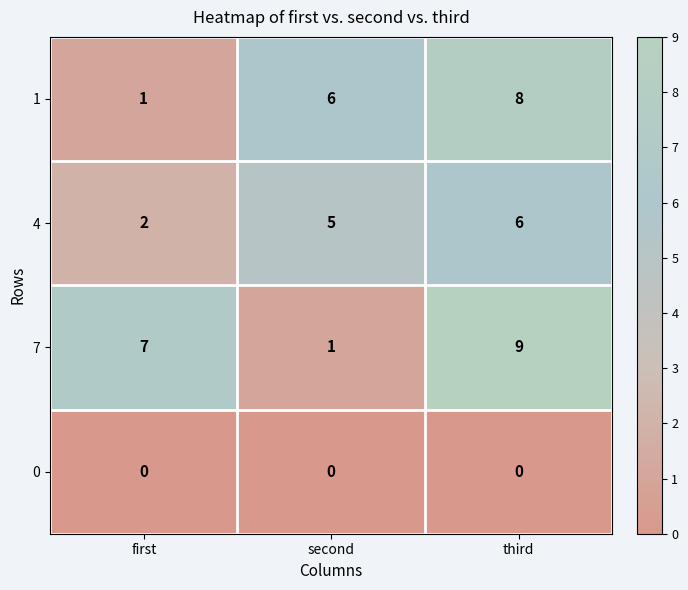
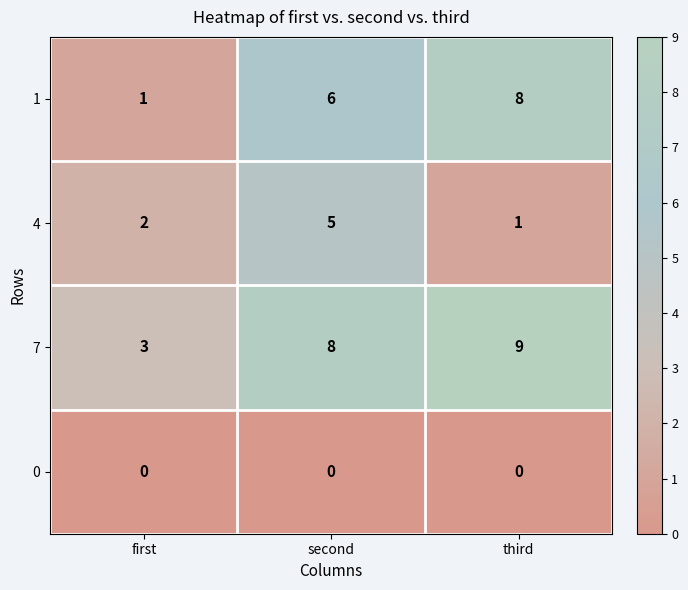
  {
    "1": {
      "first": 1,
      "second": 6,
      "third": 8
    },
    "4": {
      "first": 2,
      "second": 5,
-     "third": 6
+     "third": 1
    },
    "7": {
-     "first": 7,
-     "second": 1,
+     "first": 3,
+     "second": 8,
      "third": 9
    },
    "0": {
      "first": 0,
      "second": 0,
      "third": 0
    }
  }
